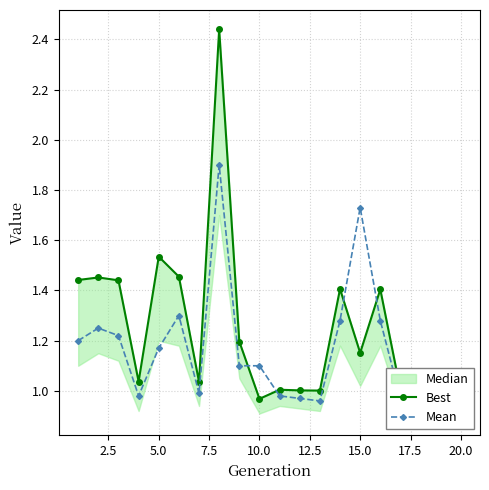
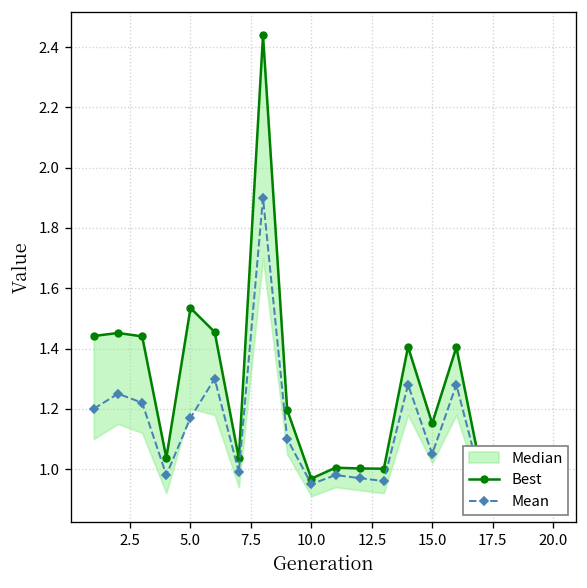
  {
    "Median": {
      "5.0": 1.53,
      "10.0": 0.97,
      "15.0": 1.15
    },
    "Mean": {
      "5.0": 1.17,
-     "10.0": 1.10,
-     "15.0": 1.73
+     "10.0": 0.95,
+     "15.0": 1.05
    }
  }
